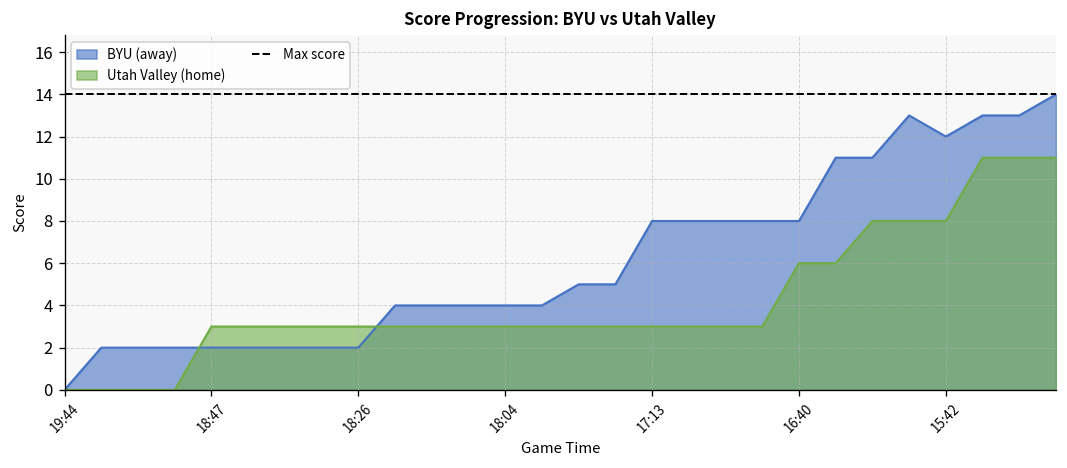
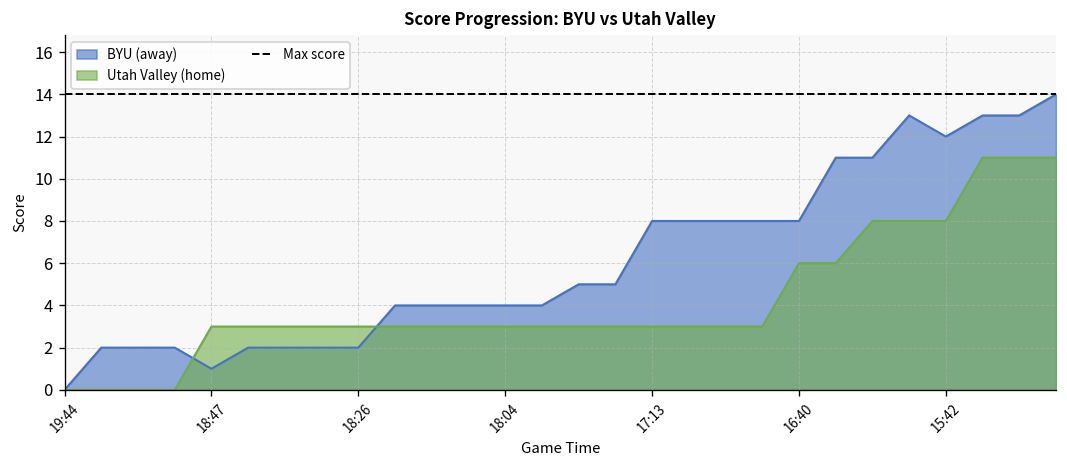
  {
    "BYU (away)": {
-     "18:47": 2,
+     "18:47": 1,
      "18:26": 2,
      "18:04": 4,
      "17:13": 8,
      "16:40": 8,
      "15:42": 12
    },
    "Utah Valley (home)": {
      "18:47": 3,
      "18:26": 3,
      "18:04": 3,
      "17:13": 3,
      "16:40": 6,
      "15:42": 8
    }
  }
